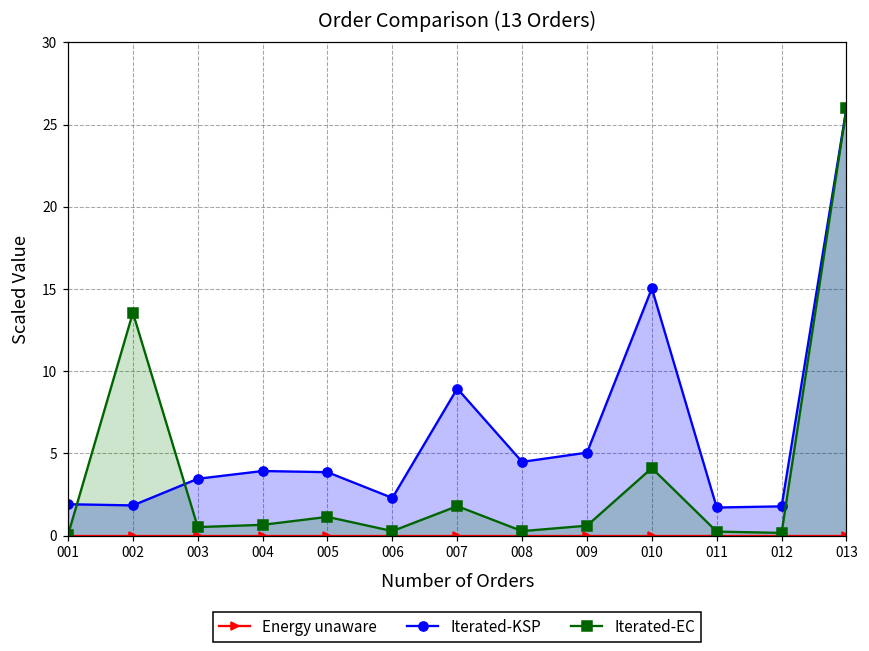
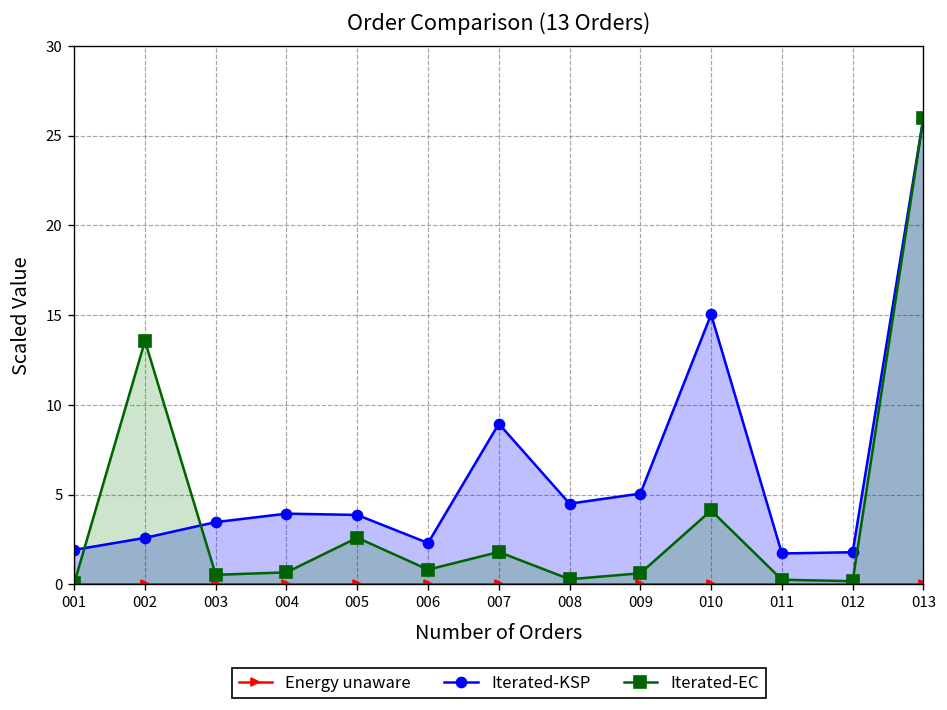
  {
    "Energy unaware": {
      "002": 0.0,
      "003": 0.0,
      "004": 0.0,
      "005": 0.0,
      "006": 0.0,
      "007": 0.0,
      "008": 0.0,
      "009": 0.0,
      "010": 0.0,
      "011": 0.0,
      "013": 0.0
    },
    "Iterated-KSP": {
      "001": 1.9,
-     "002": 1.8,
+     "002": 2.6,
      "003": 3.5,
      "004": 3.9,
      "005": 3.9,
      "006": 2.3,
      "007": 8.9,
      "008": 4.5,
      "009": 5.1,
      "010": 15.0,
      "011": 1.7,
      "012": 1.8
    },
    "Iterated-EC": {
      "002": 13.6,
      "003": 0.5,
      "004": 0.7,
-     "005": 1.1,
-     "006": 0.3,
+     "005": 2.6,
+     "006": 0.8,
      "007": 1.8,
      "008": 0.3,
      "009": 0.6,
      "010": 4.1,
      "011": 0.2
    }
  }
